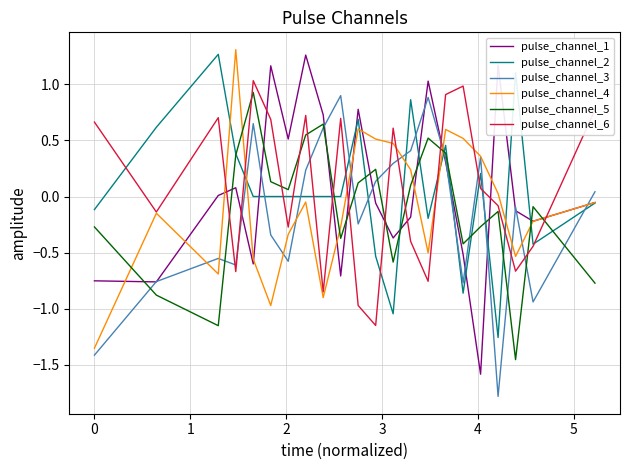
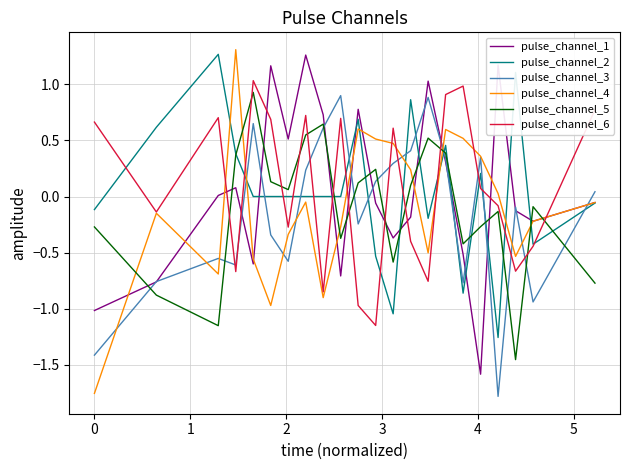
  {
    "pulse_channel_1": {
-     "0": -0.75
+     "0": -1.02
    },
    "pulse_channel_2": {
      "0": -0.12
    },
    "pulse_channel_3": {
      "0": -1.41
    },
    "pulse_channel_4": {
-     "0": -1.35
+     "0": -1.75
    },
    "pulse_channel_5": {
      "0": -0.27
    },
    "pulse_channel_6": {
      "0": 0.66
    }
  }
